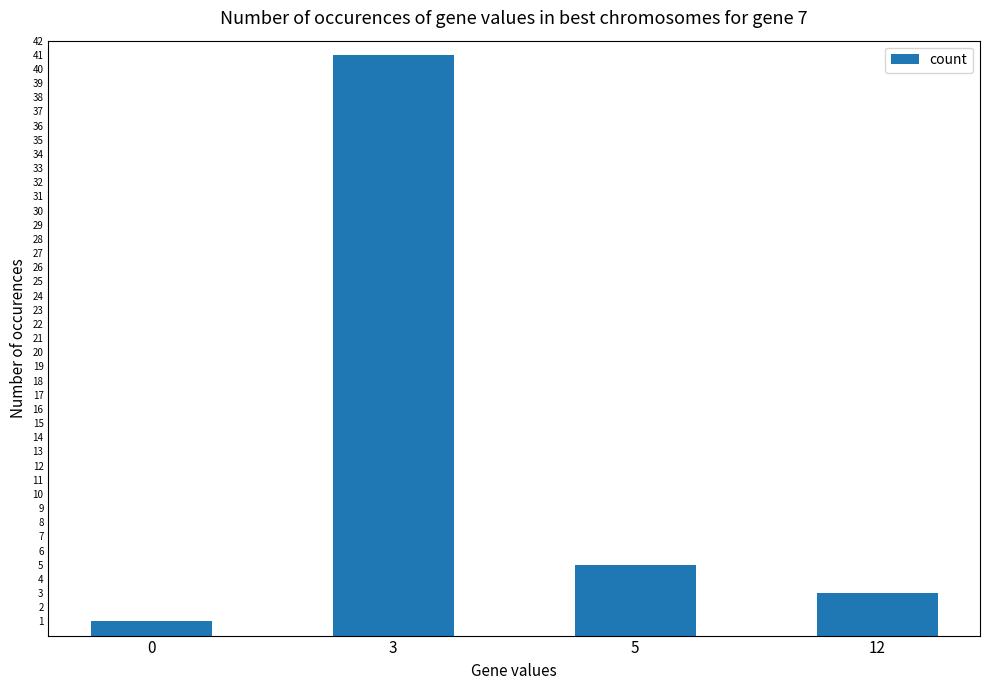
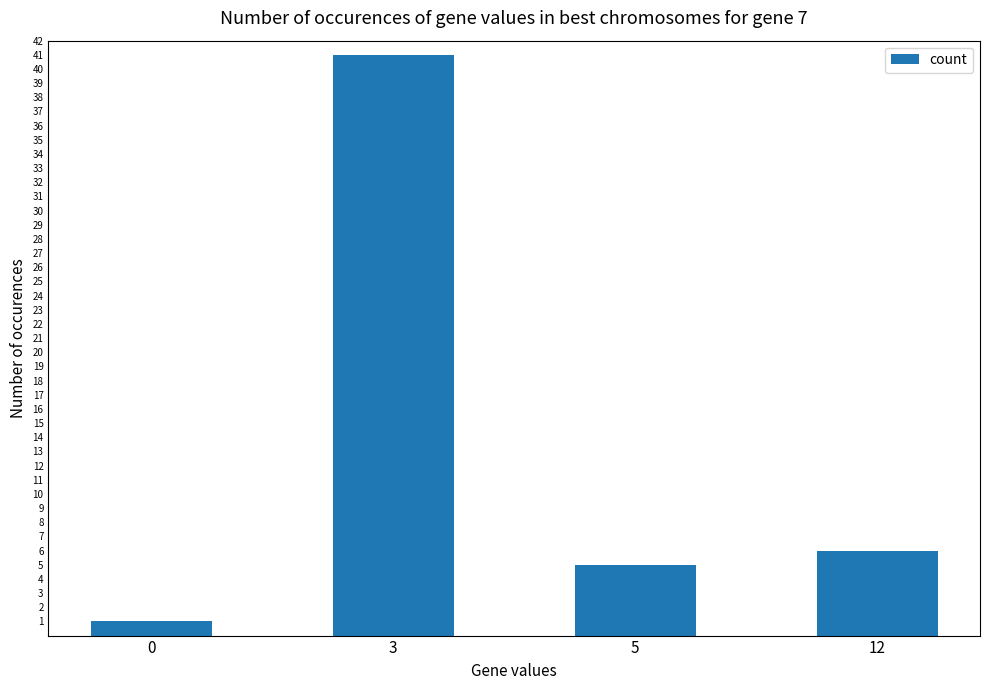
  {
    "0": 1,
    "3": 41,
    "5": 5,
-   "12": 3
+   "12": 6
  }
